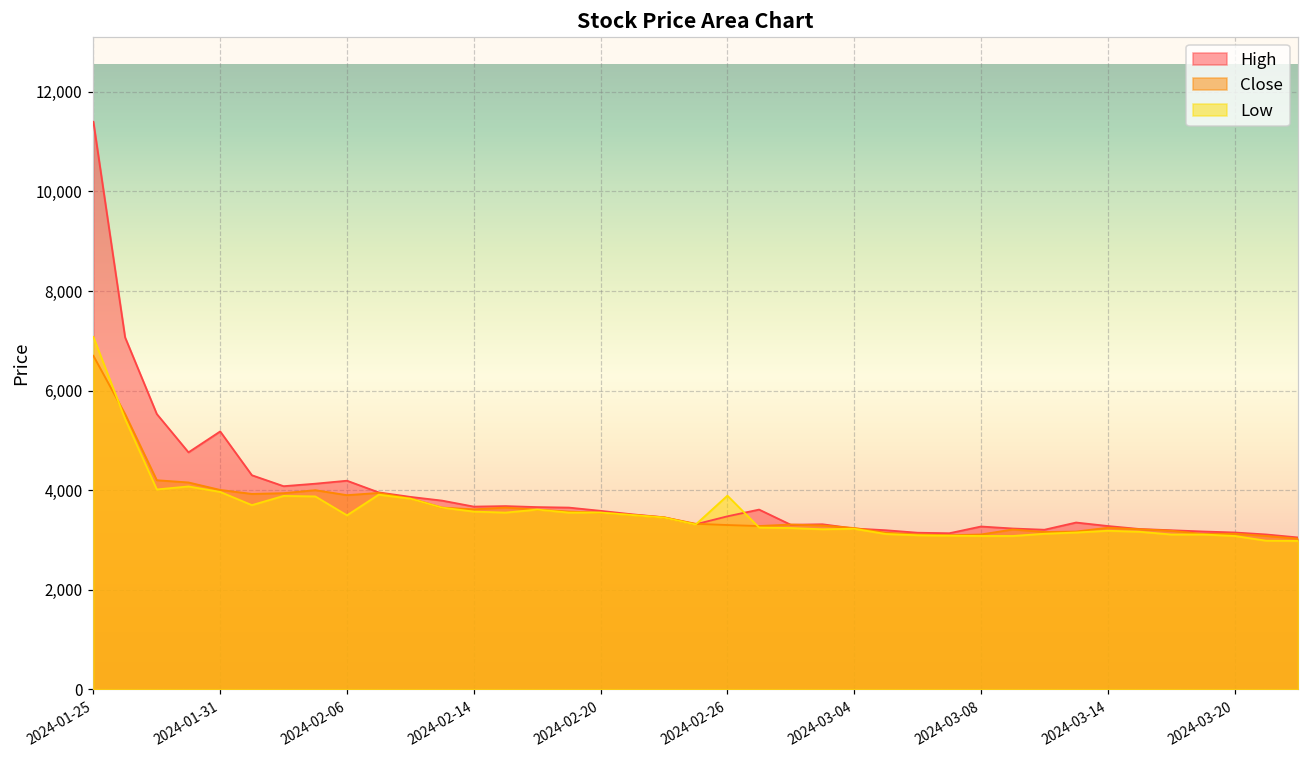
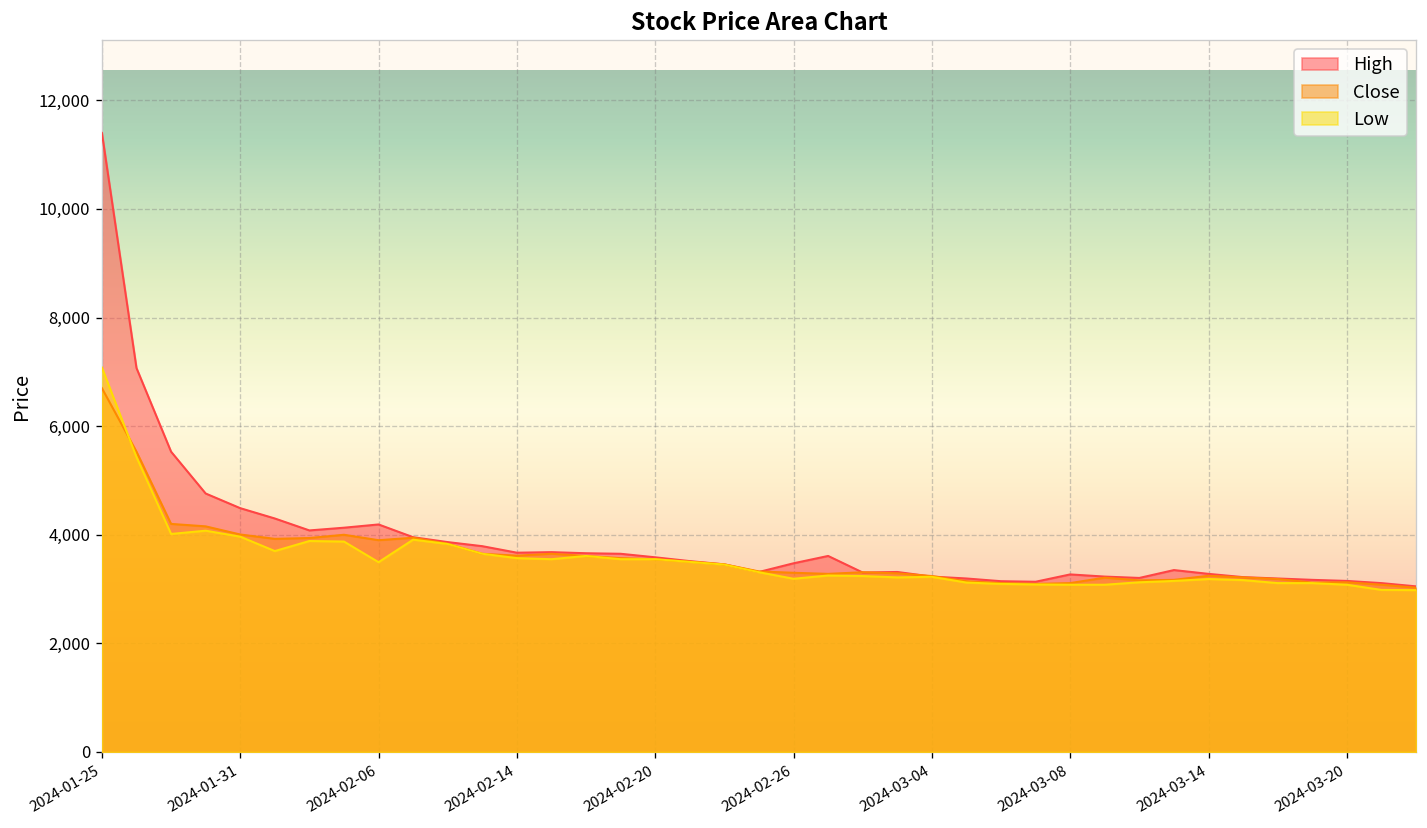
  {
    "High": {
      "2024-01-25": "11,400",
-     "2024-01-31": "5,200",
+     "2024-01-31": "4,500",
      "2024-02-06": "4,200",
      "2024-02-26": "3,500",
      "2024-03-08": "3,300"
    },
    "Close": {
      "2024-01-25": "6,700",
      "2024-02-06": "3,900",
      "2024-02-26": "3,300"
    },
    "Low": {
      "2024-01-25": "7,100",
      "2024-02-06": "3,500",
-     "2024-02-26": "3,900",
+     "2024-02-26": "3,200",
      "2024-03-14": "3,200"
    }
  }
